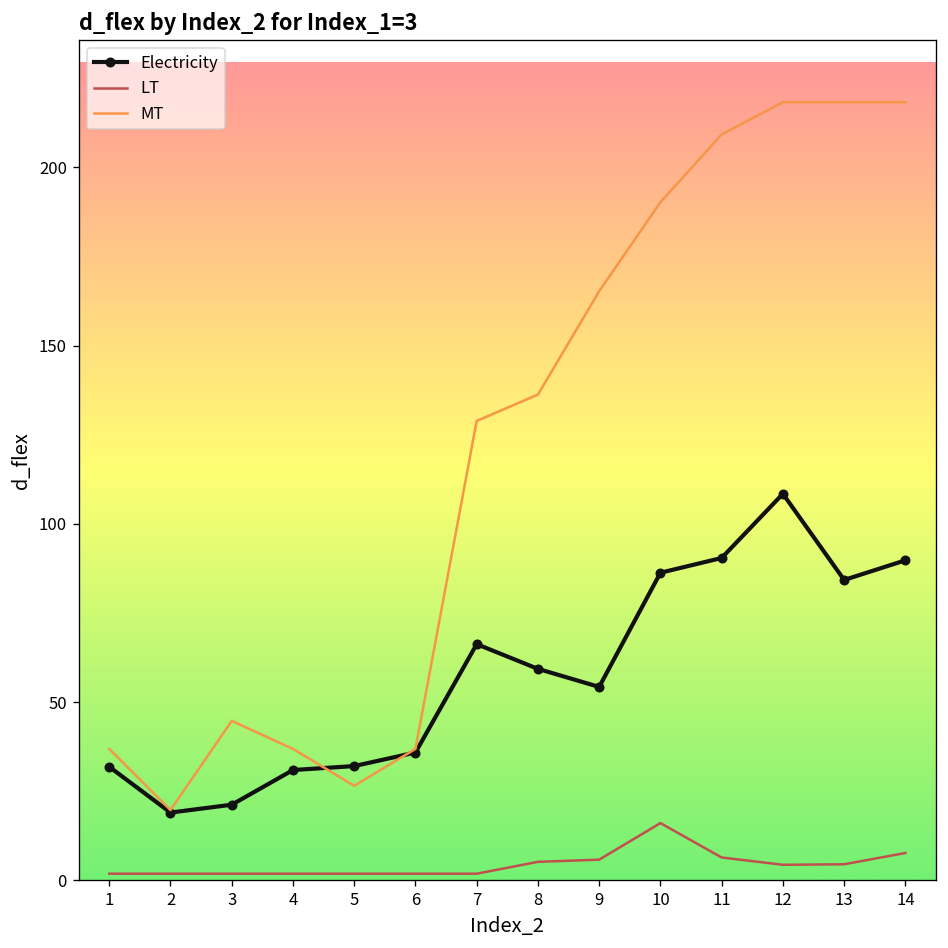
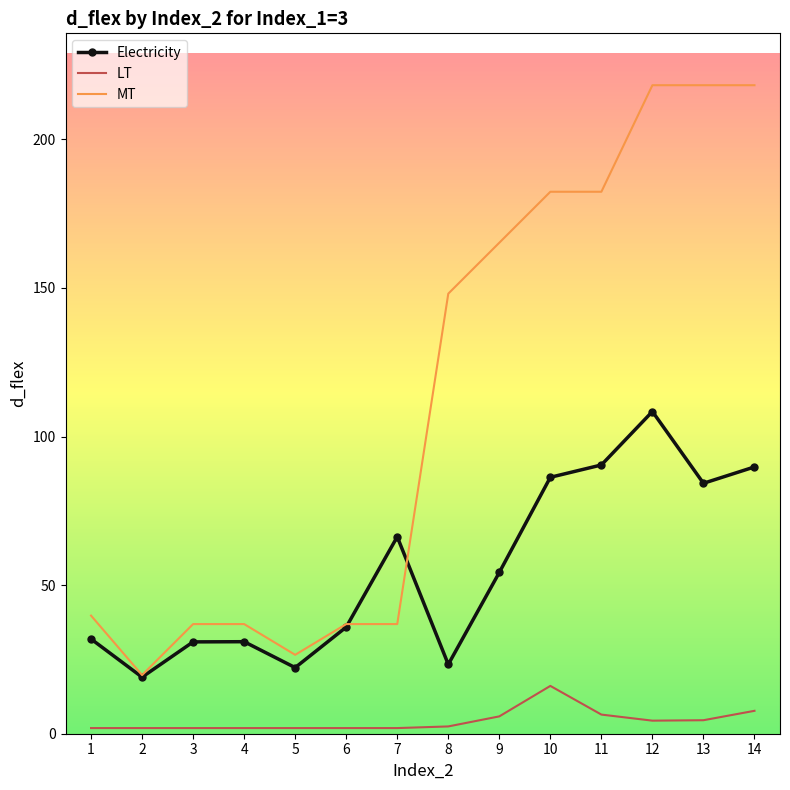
  {
    "Electricity": {
      "1": 32,
-     "3": 21,
+     "3": 31,
      "4": 31,
-     "5": 32,
+     "5": 22,
      "6": 36,
      "7": 66,
-     "8": 59,
+     "8": 23,
      "9": 54,
      "10": 86,
      "11": 90,
      "12": 108,
      "13": 84,
      "14": 90
    },
    "LT": {
      "1": 2,
      "2": 2,
      "3": 2,
      "4": 2,
      "5": 2,
      "6": 2,
      "7": 2,
-     "8": 5,
+     "8": 2,
      "9": 6,
      "10": 16,
      "11": 6,
      "12": 4,
      "13": 5,
      "14": 8
    },
    "MT": {
-     "1": 37,
-     "3": 45,
+     "1": 40,
+     "3": 37,
      "4": 37,
      "5": 27,
      "6": 37,
-     "7": 129,
-     "8": 136,
+     "7": 37,
+     "8": 148,
      "9": 165,
-     "10": 190,
-     "11": 209,
+     "10": 182,
+     "11": 182,
      "12": 218,
      "13": 218,
      "14": 218
    }
  }
